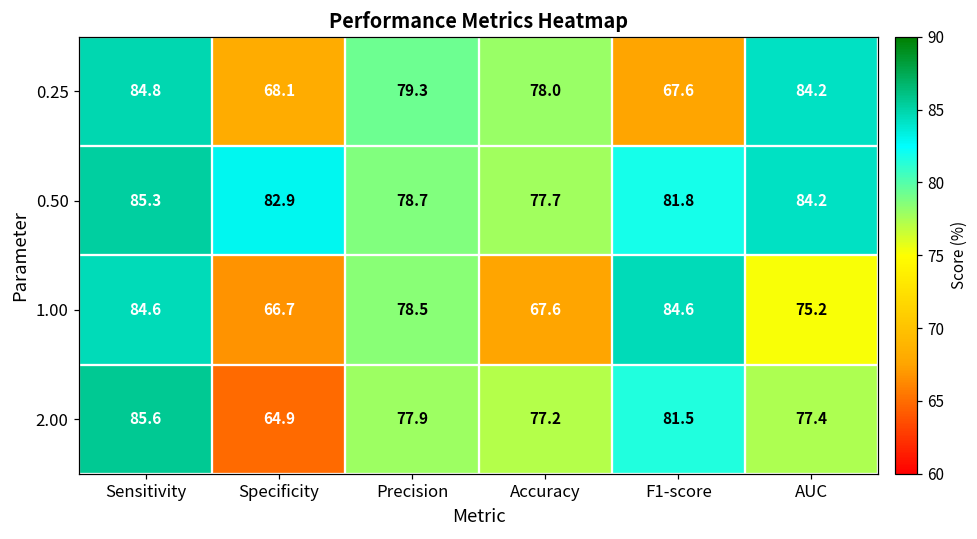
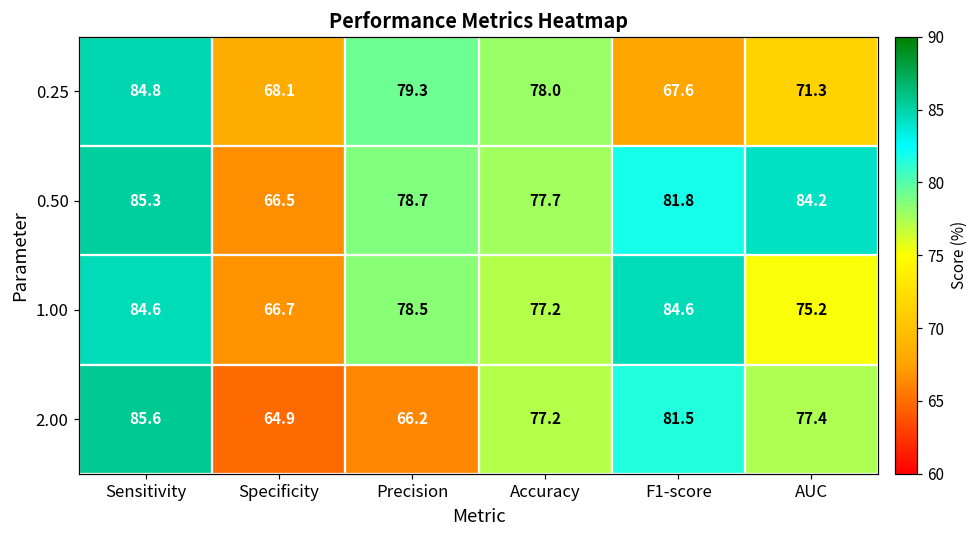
  {
    "0.25": {
      "Sensitivity": 84.8,
      "Specificity": 68.1,
      "Precision": 79.3,
      "Accuracy": 78.0,
      "F1-score": 67.6,
-     "AUC": 84.2
+     "AUC": 71.3
    },
    "0.50": {
      "Sensitivity": 85.3,
-     "Specificity": 82.9,
+     "Specificity": 66.5,
      "Precision": 78.7,
      "Accuracy": 77.7,
      "F1-score": 81.8,
      "AUC": 84.2
    },
    "1.00": {
      "Sensitivity": 84.6,
      "Specificity": 66.7,
      "Precision": 78.5,
-     "Accuracy": 67.6,
+     "Accuracy": 77.2,
      "F1-score": 84.6,
      "AUC": 75.2
    },
    "2.00": {
      "Sensitivity": 85.6,
      "Specificity": 64.9,
-     "Precision": 77.9,
+     "Precision": 66.2,
      "Accuracy": 77.2,
      "F1-score": 81.5,
      "AUC": 77.4
    }
  }
